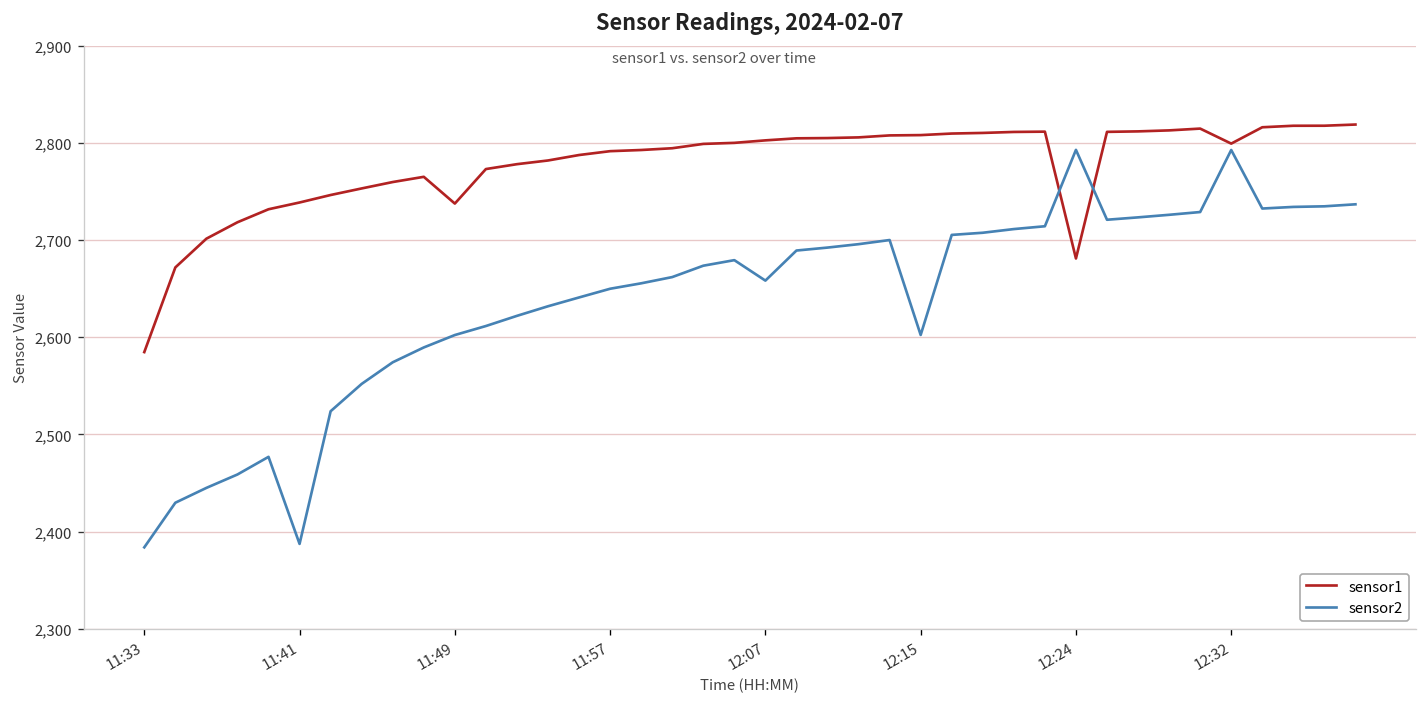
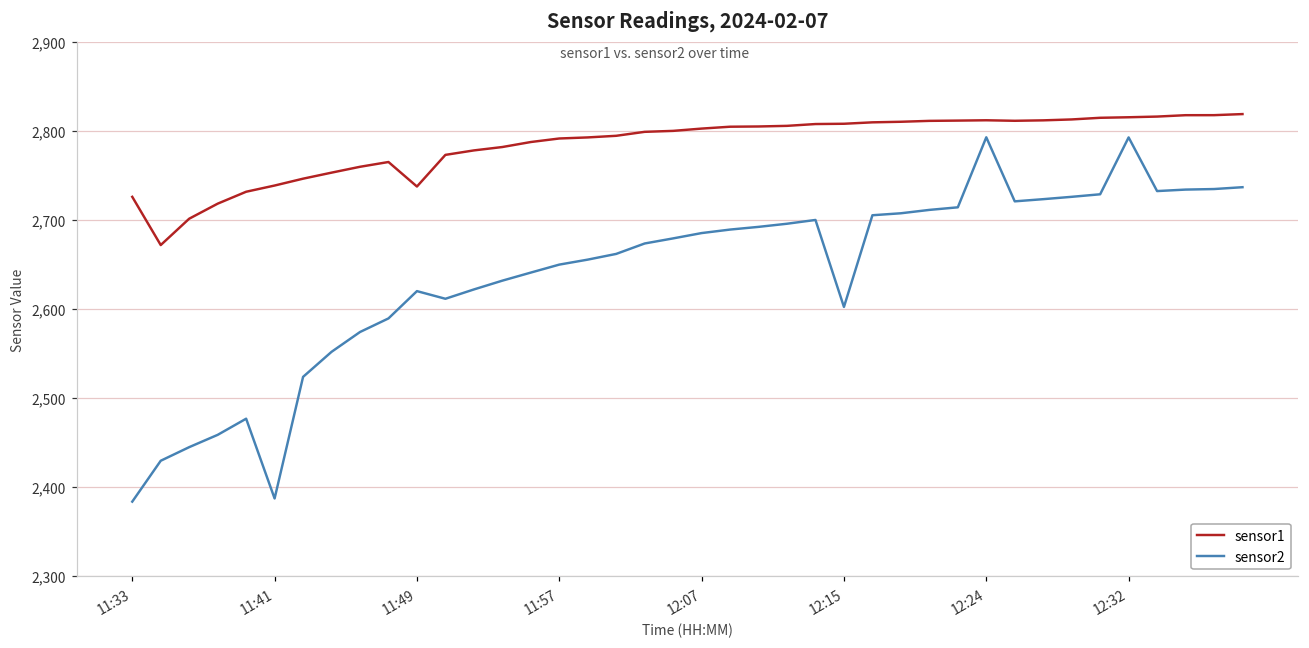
  {
    "sensor1": {
-     "11:33": "2,580",
+     "11:33": "2,730",
      "11:41": "2,740",
      "11:49": "2,740",
      "11:57": "2,790",
      "12:07": "2,800",
      "12:15": "2,810",
-     "12:24": "2,680",
-     "12:32": "2,800"
+     "12:24": "2,810",
+     "12:32": "2,820"
    },
    "sensor2": {
      "11:33": "2,380",
      "11:41": "2,390",
-     "11:49": "2,600",
+     "11:49": "2,620",
      "11:57": "2,650",
-     "12:07": "2,660",
+     "12:07": "2,690",
      "12:15": "2,600",
      "12:24": "2,790",
      "12:32": "2,790"
    }
  }
